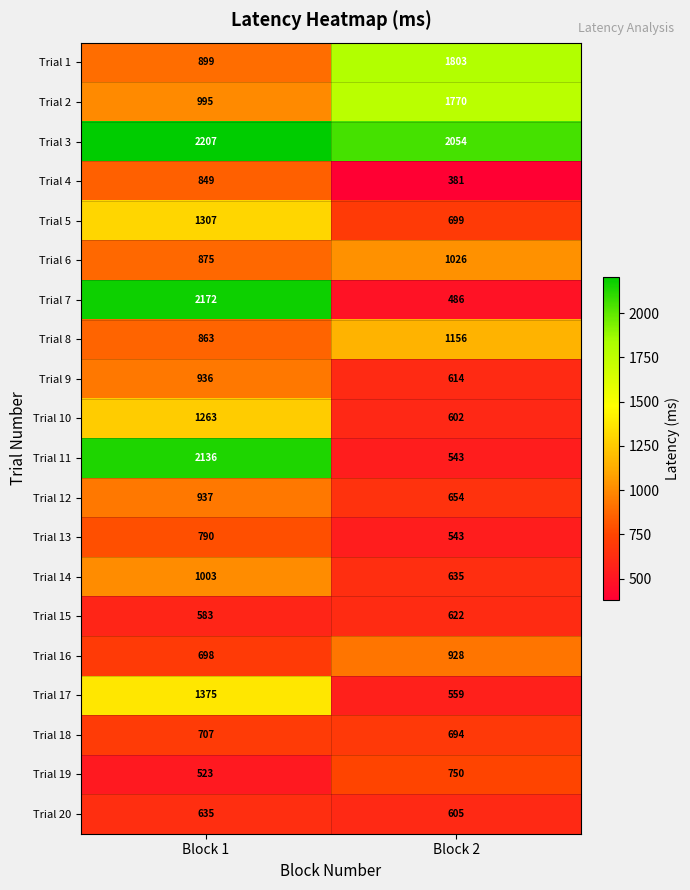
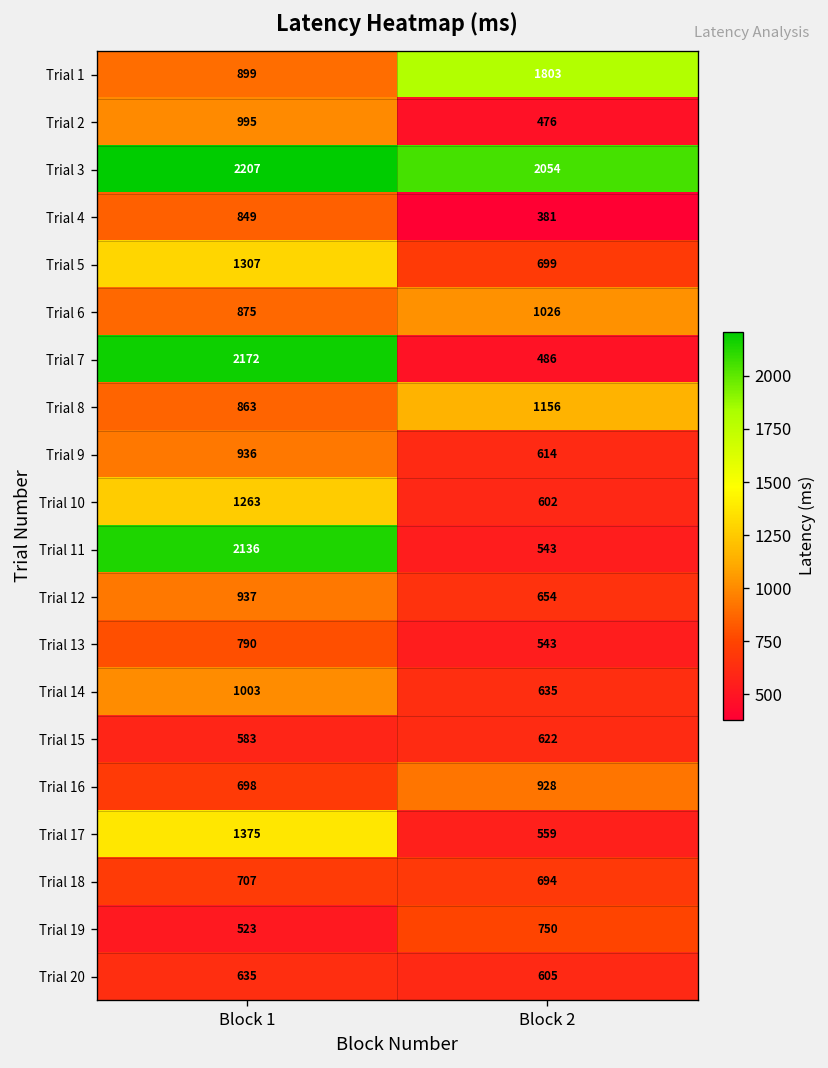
  {
    "Trial 1": {
      "Block 1": 899,
      "Block 2": 1803
    },
    "Trial 2": {
      "Block 1": 995,
-     "Block 2": 1770
+     "Block 2": 476
    },
    "Trial 3": {
      "Block 1": 2207,
      "Block 2": 2054
    },
    "Trial 4": {
      "Block 1": 849,
      "Block 2": 381
    },
    "Trial 5": {
      "Block 1": 1307,
      "Block 2": 699
    },
    "Trial 6": {
      "Block 1": 875,
      "Block 2": 1026
    },
    "Trial 7": {
      "Block 1": 2172,
      "Block 2": 486
    },
    "Trial 8": {
      "Block 1": 863,
      "Block 2": 1156
    },
    "Trial 9": {
      "Block 1": 936,
      "Block 2": 614
    },
    "Trial 10": {
      "Block 1": 1263,
      "Block 2": 602
    },
    "Trial 11": {
      "Block 1": 2136,
      "Block 2": 543
    },
    "Trial 12": {
      "Block 1": 937,
      "Block 2": 654
    },
    "Trial 13": {
      "Block 1": 790,
      "Block 2": 543
    },
    "Trial 14": {
      "Block 1": 1003,
      "Block 2": 635
    },
    "Trial 15": {
      "Block 1": 583,
      "Block 2": 622
    },
    "Trial 16": {
      "Block 1": 698,
      "Block 2": 928
    },
    "Trial 17": {
      "Block 1": 1375,
      "Block 2": 559
    },
    "Trial 18": {
      "Block 1": 707,
      "Block 2": 694
    },
    "Trial 19": {
      "Block 1": 523,
      "Block 2": 750
    },
    "Trial 20": {
      "Block 1": 635,
      "Block 2": 605
    }
  }
